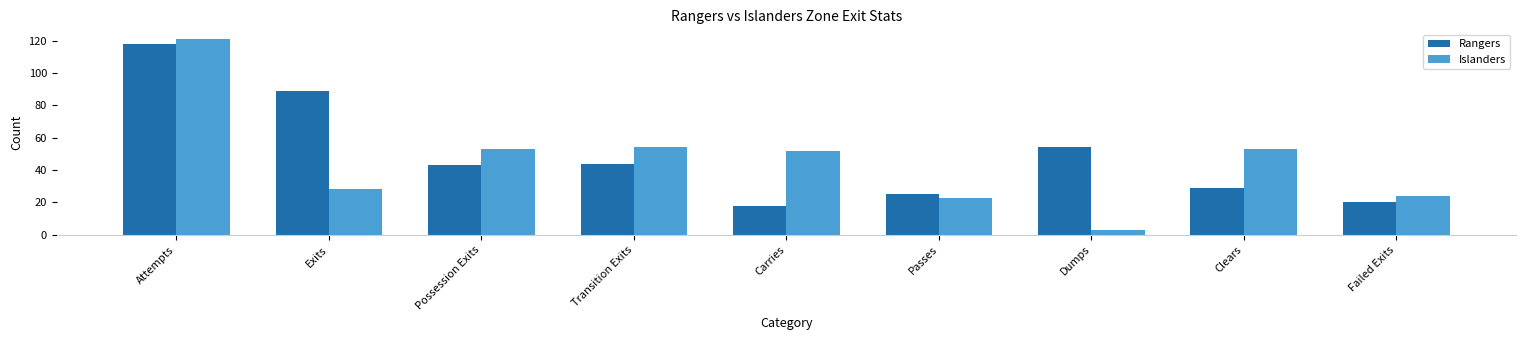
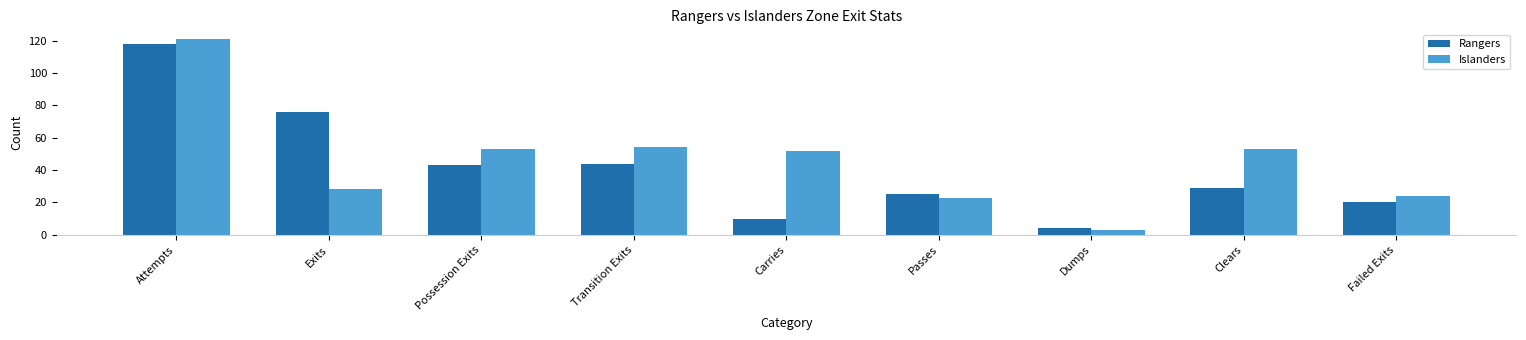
  {
    "Rangers": {
      "Attempts": 118,
-     "Exits": 89,
+     "Exits": 76,
      "Possession Exits": 43,
      "Transition Exits": 44,
-     "Carries": 18,
+     "Carries": 10,
      "Passes": 25,
-     "Dumps": 54,
+     "Dumps": 4,
      "Clears": 29,
      "Failed Exits": 20
    },
    "Islanders": {
      "Attempts": 121,
      "Exits": 28,
      "Possession Exits": 53,
      "Transition Exits": 54,
      "Carries": 52,
      "Passes": 23,
      "Dumps": 3,
      "Clears": 53,
      "Failed Exits": 24
    }
  }
